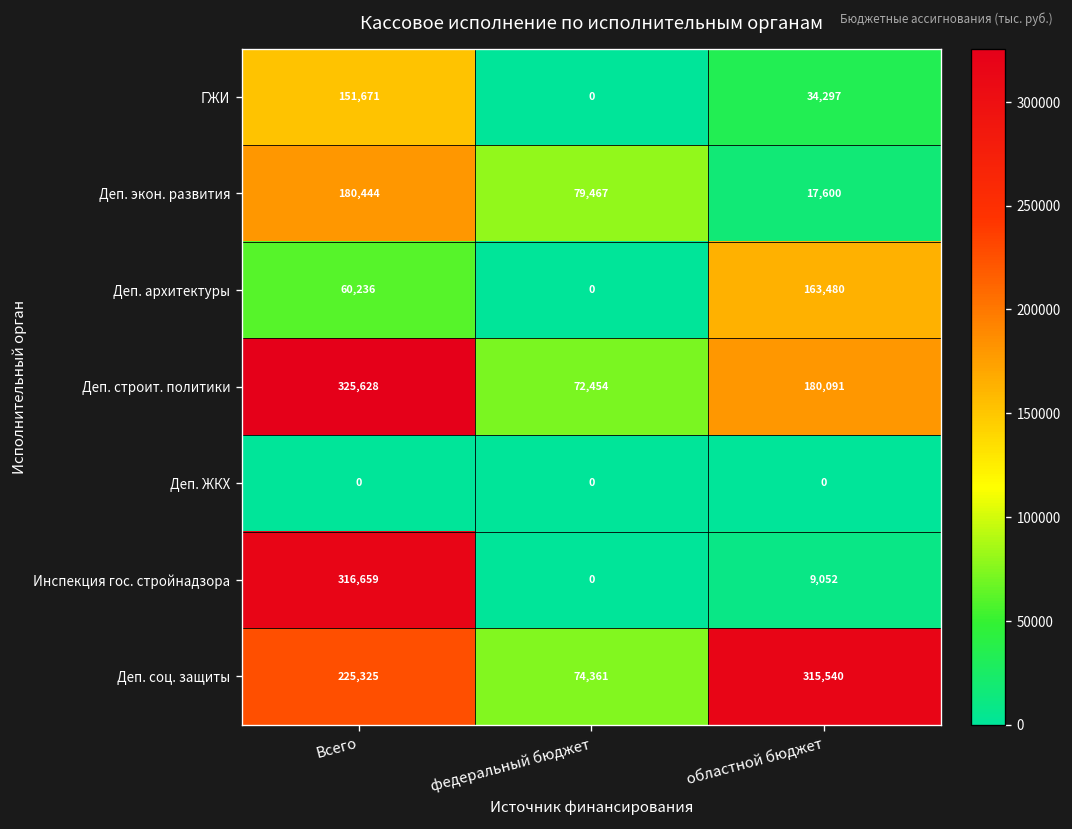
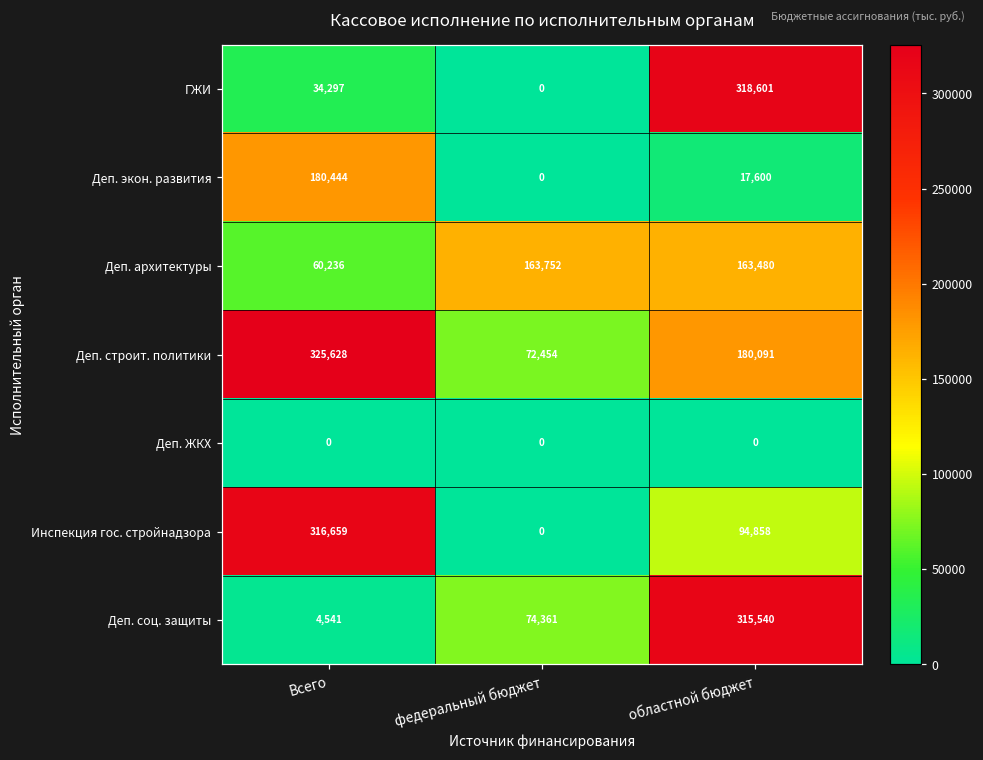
  {
    "ГЖИ": {
-     "Всего": "151,671",
+     "Всего": "34,297",
      "федеральный бюджет": "0",
-     "областной бюджет": "34,297"
+     "областной бюджет": "318,601"
    },
    "Деп. экон. развития": {
      "Всего": "180,444",
-     "федеральный бюджет": "79,467",
+     "федеральный бюджет": "0",
      "областной бюджет": "17,600"
    },
    "Деп. архитектуры": {
      "Всего": "60,236",
-     "федеральный бюджет": "0",
+     "федеральный бюджет": "163,752",
      "областной бюджет": "163,480"
    },
    "Деп. строит. политики": {
      "Всего": "325,628",
      "федеральный бюджет": "72,454",
      "областной бюджет": "180,091"
    },
    "Деп. ЖКХ": {
      "Всего": "0",
      "федеральный бюджет": "0",
      "областной бюджет": "0"
    },
    "Инспекция гос. стройнадзора": {
      "Всего": "316,659",
      "федеральный бюджет": "0",
-     "областной бюджет": "9,052"
+     "областной бюджет": "94,858"
    },
    "Деп. соц. защиты": {
-     "Всего": "225,325",
+     "Всего": "4,541",
      "федеральный бюджет": "74,361",
      "областной бюджет": "315,540"
    }
  }
